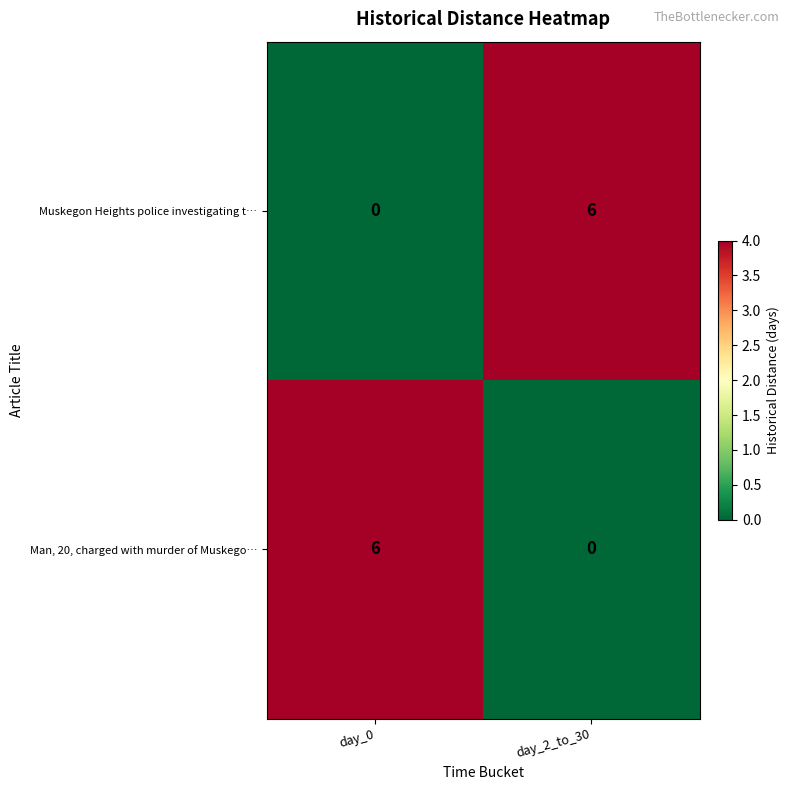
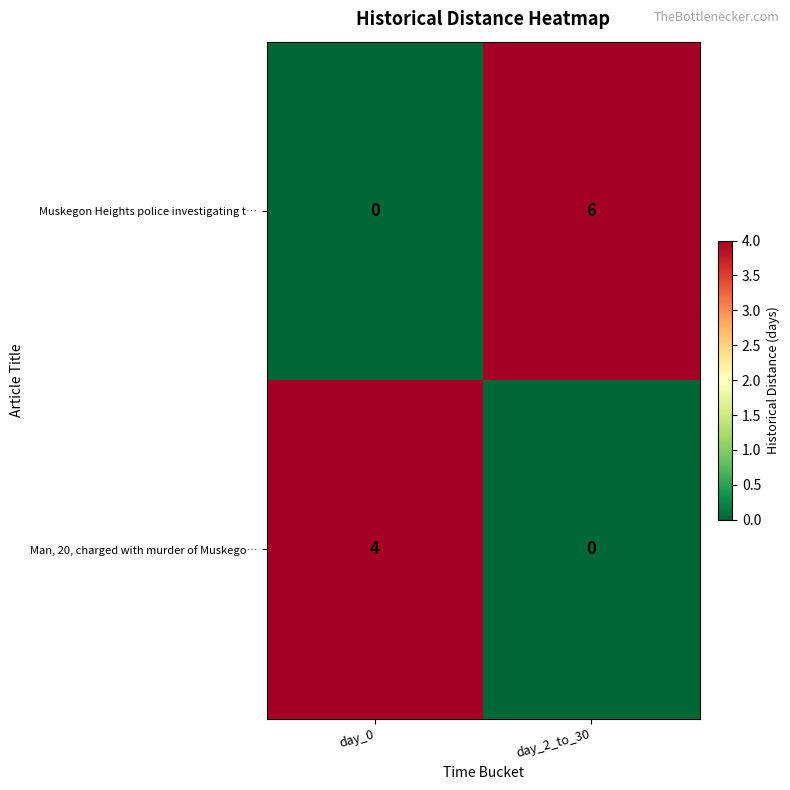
  {
    "Muskegon Heights police investigating t…": {
      "day_0": 0,
      "day_2_to_30": 6
    },
    "Man, 20, charged with murder of Muskego…": {
-     "day_0": 6,
+     "day_0": 4,
      "day_2_to_30": 0
    }
  }
